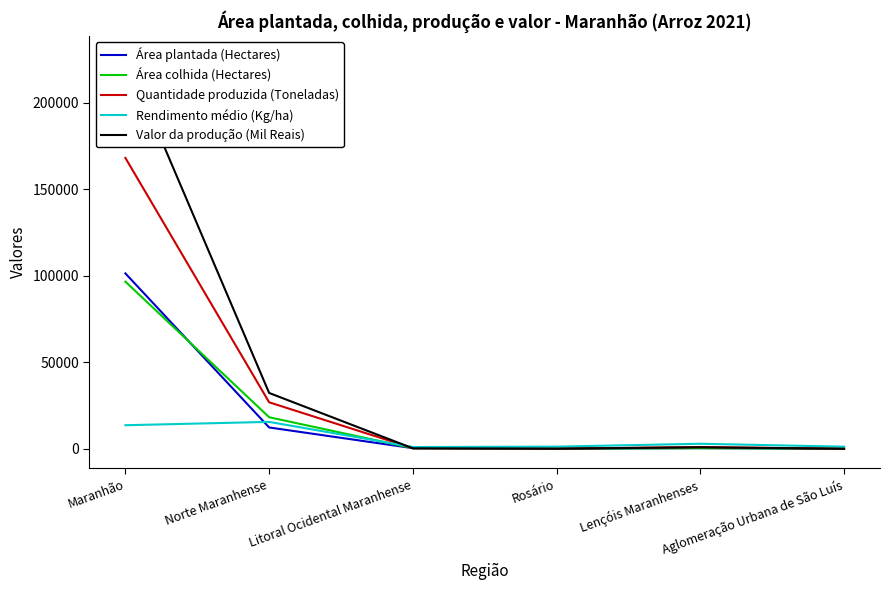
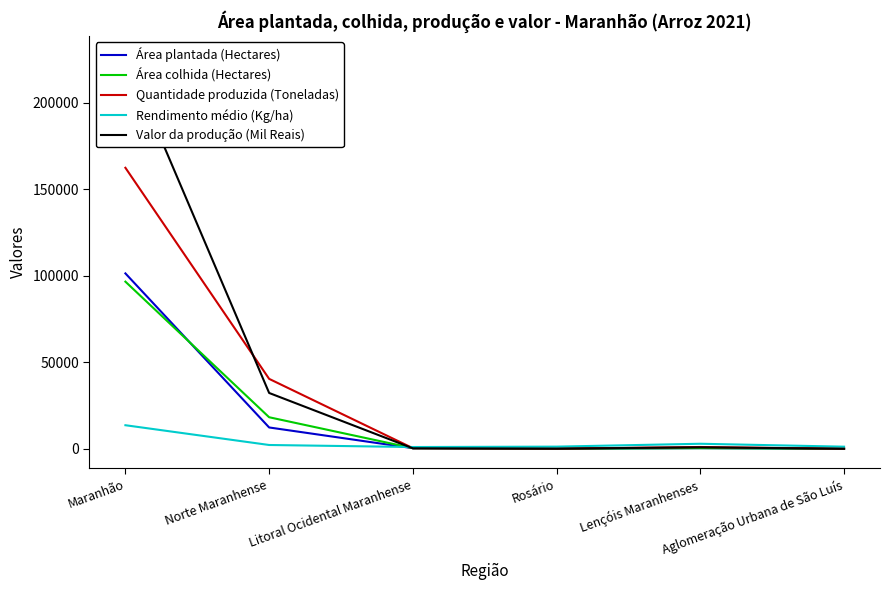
  {
    "Área plantada (Hectares)": {
      "Maranhão": 101000,
      "Norte Maranhense": 12000
    },
    "Área colhida (Hectares)": {
      "Maranhão": 97000,
      "Norte Maranhense": 18000
    },
    "Quantidade produzida (Toneladas)": {
-     "Maranhão": 168000,
-     "Norte Maranhense": 27000
+     "Maranhão": 162000,
+     "Norte Maranhense": 40000
    },
    "Rendimento médio (Kg/ha)": {
      "Maranhão": 14000,
-     "Norte Maranhense": 16000,
+     "Norte Maranhense": 2000,
      "Lençóis Maranhenses": 3000
    },
    "Valor da produção (Mil Reais)": {
      "Norte Maranhense": 32000
    }
  }
